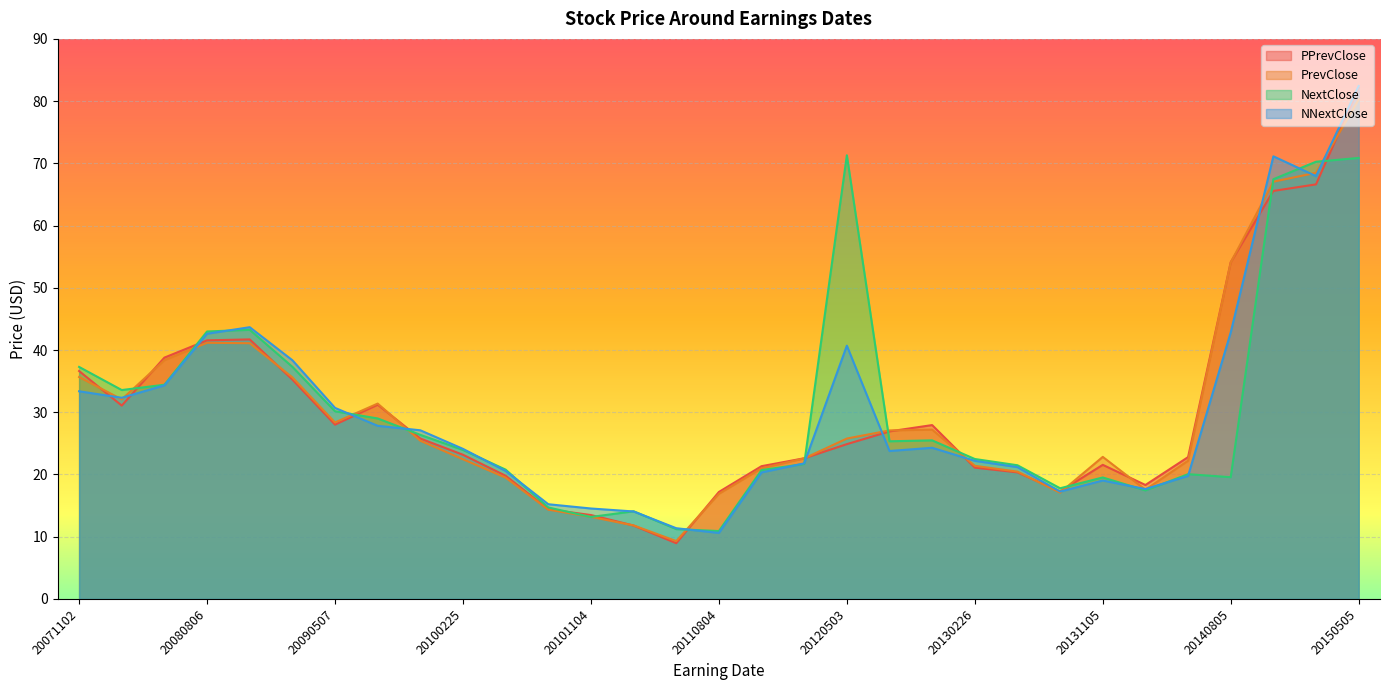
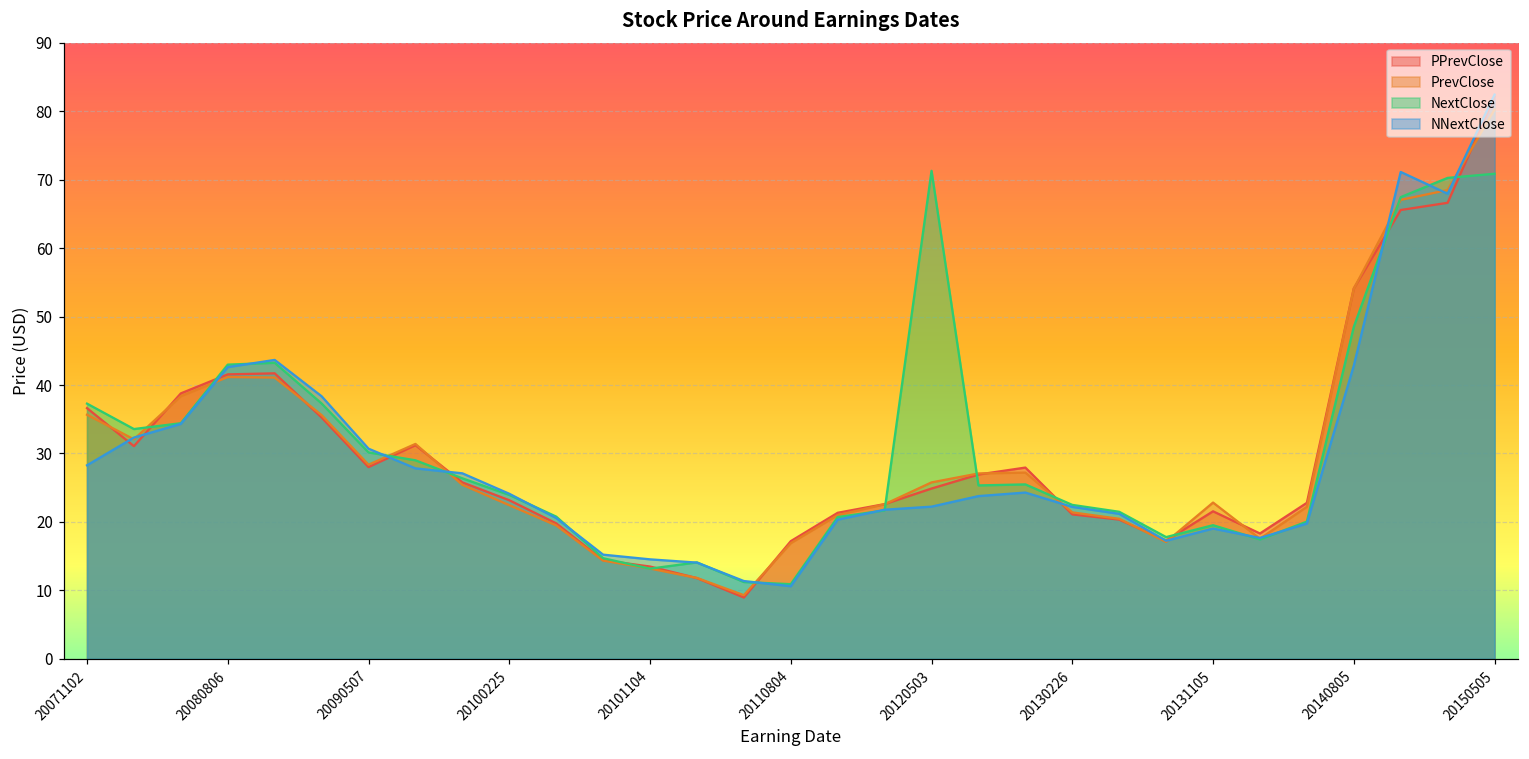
  {
    "NextClose": {
      "20071102": 37,
      "20090507": 30,
      "20120503": 71,
      "20131105": 20,
-     "20140805": 20,
+     "20140805": 48,
      "20150505": 71
    },
    "NNextClose": {
-     "20071102": 33,
+     "20071102": 28,
      "20090507": 31,
      "20101104": 15,
-     "20120503": 41,
+     "20120503": 22,
      "20131105": 19,
      "20140805": 43
    }
  }
